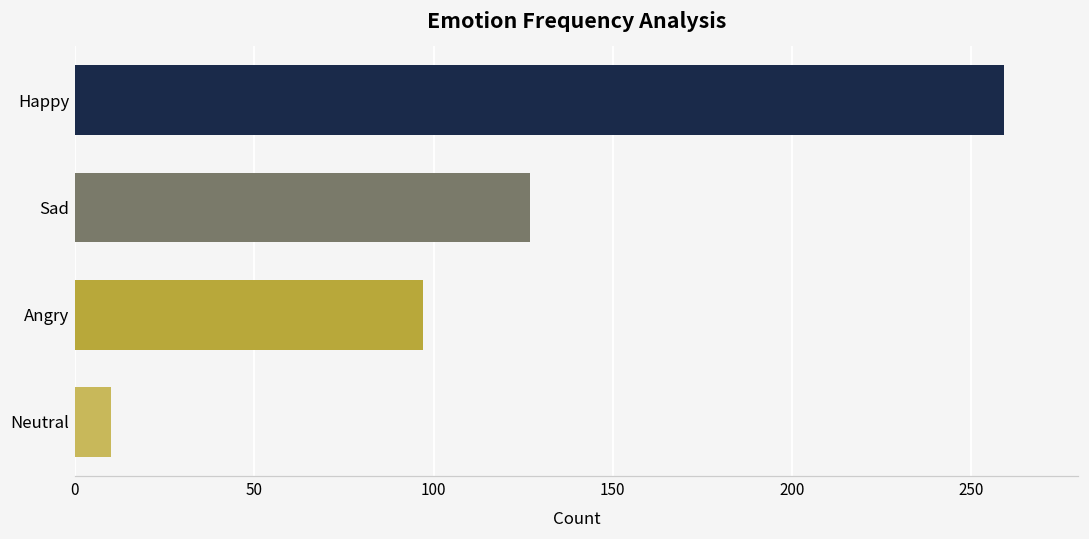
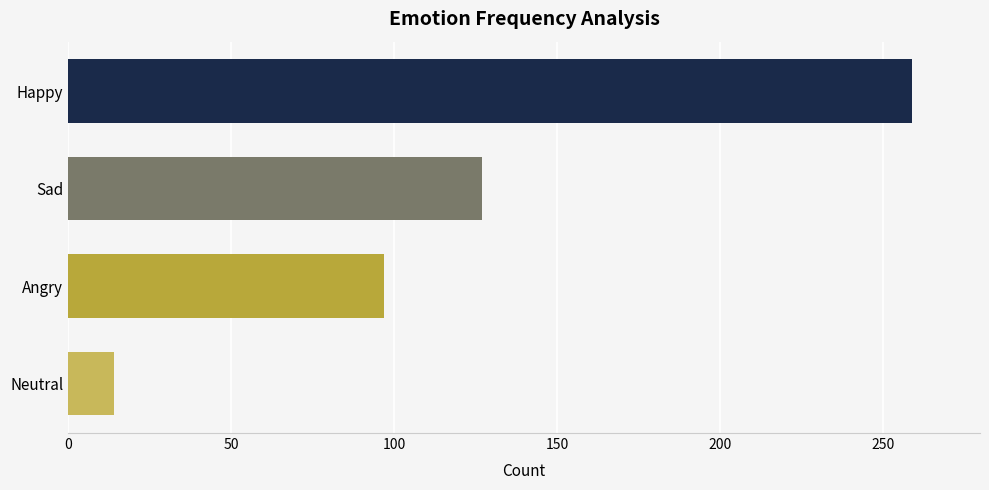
  {
    "Happy": 259,
    "Sad": 127,
    "Angry": 97,
-   "Neutral": 10
+   "Neutral": 14
  }
